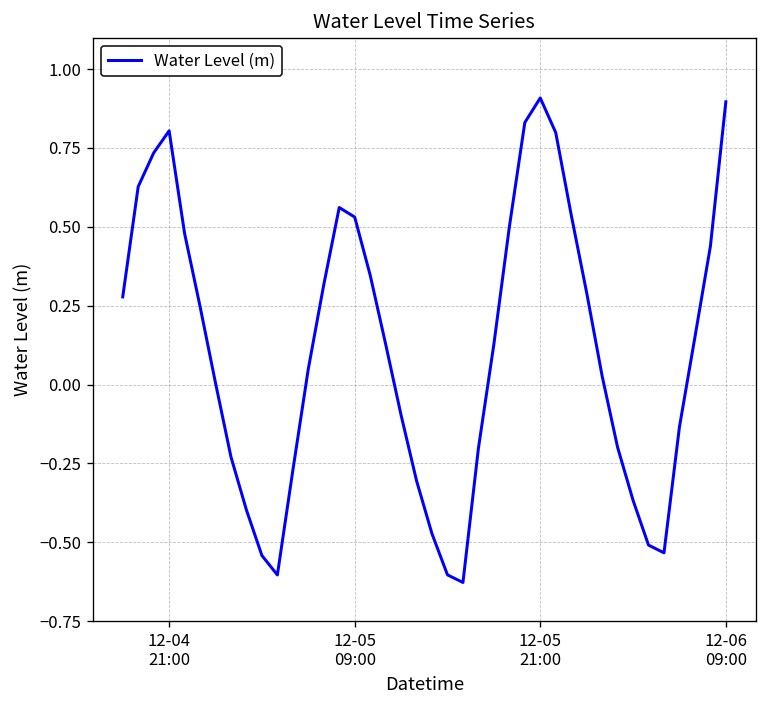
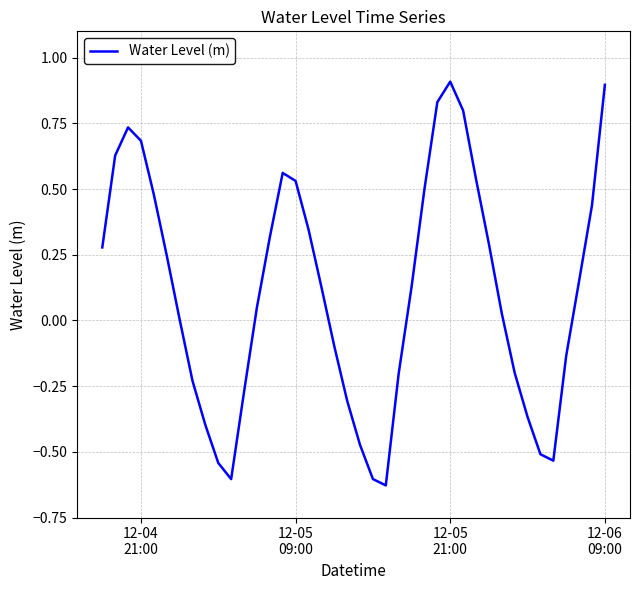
  {
-   "12-04 21:00": 0.80,
+   "12-04 21:00": 0.68,
    "12-05 09:00": 0.53,
    "12-05 21:00": 0.91,
    "12-06 09:00": 0.90
  }
